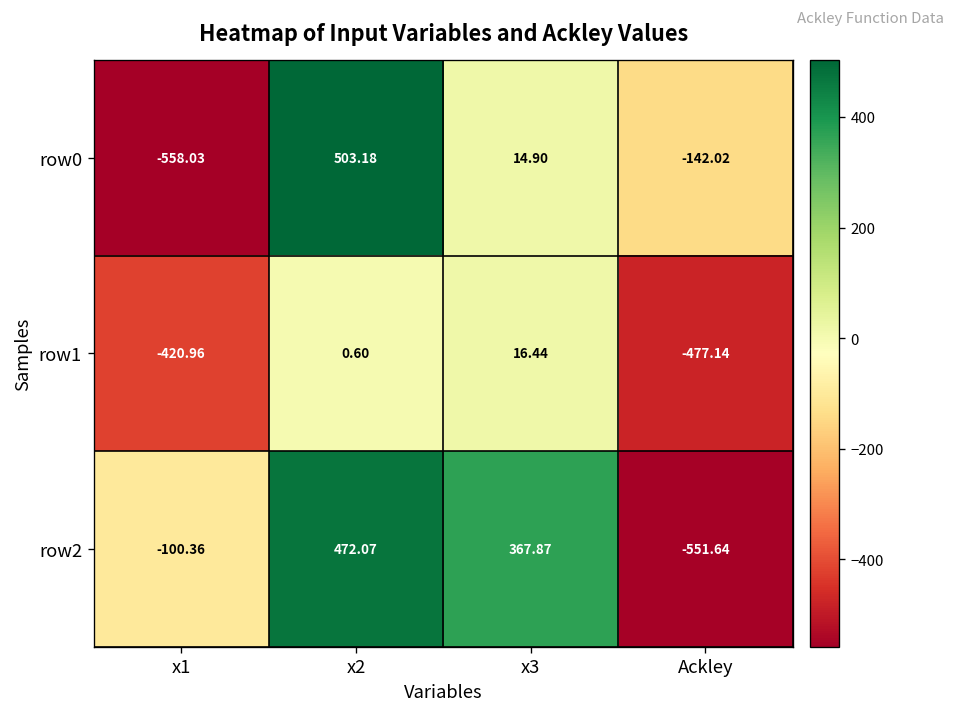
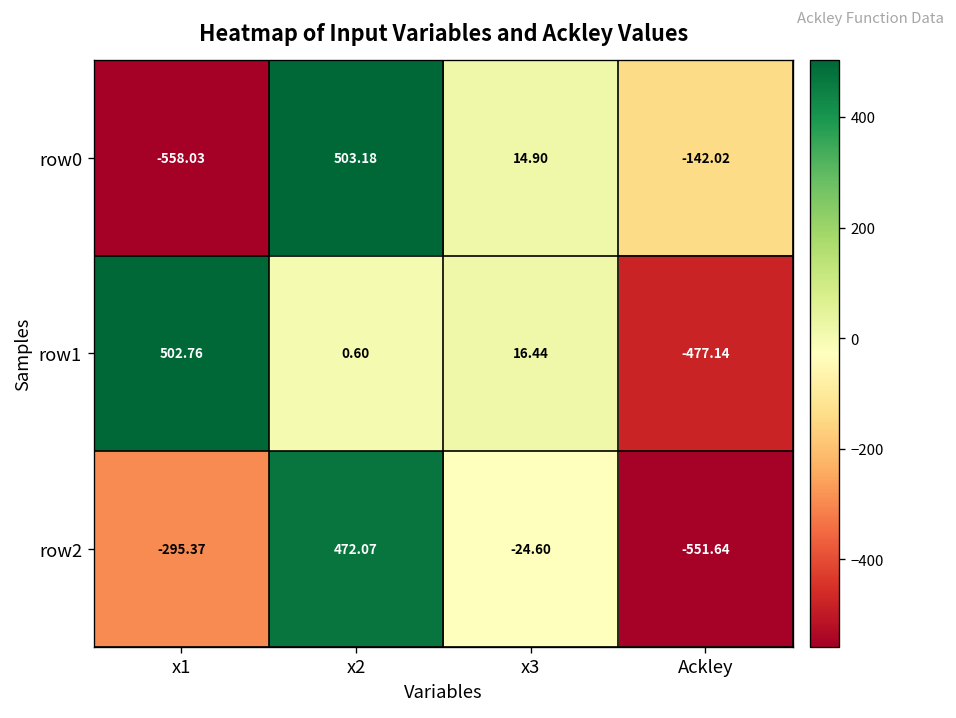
  {
    "row0": {
      "x1": -558.03,
      "x2": 503.18,
      "x3": 14.90,
      "Ackley": -142.02
    },
    "row1": {
-     "x1": -420.96,
+     "x1": 502.76,
      "x2": 0.60,
      "x3": 16.44,
      "Ackley": -477.14
    },
    "row2": {
-     "x1": -100.36,
+     "x1": -295.37,
      "x2": 472.07,
-     "x3": 367.87,
+     "x3": -24.60,
      "Ackley": -551.64
    }
  }
